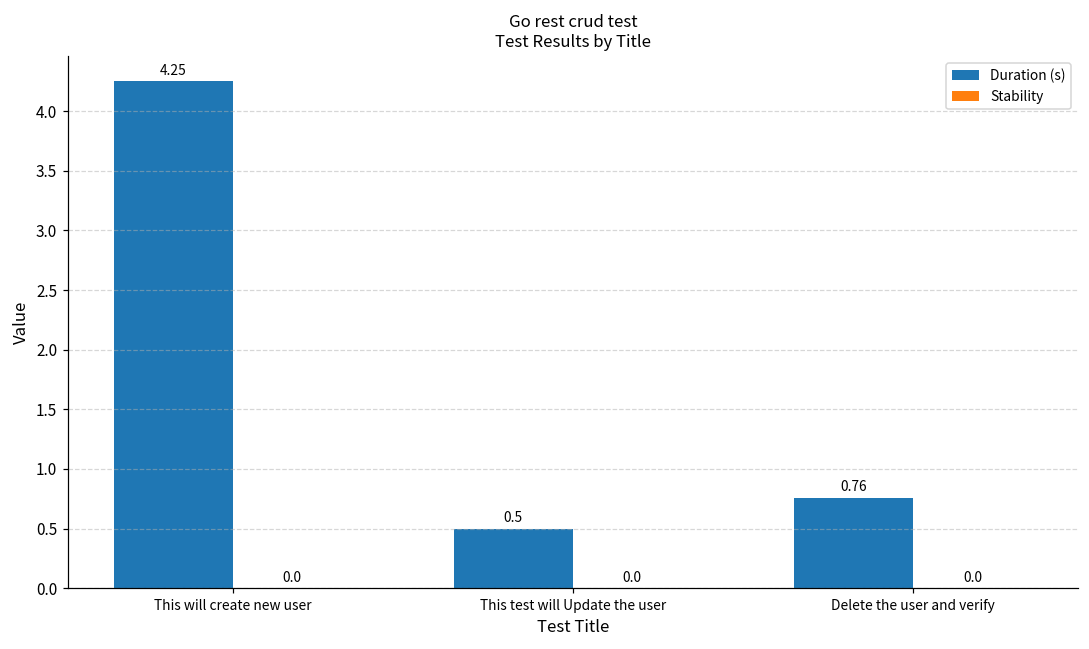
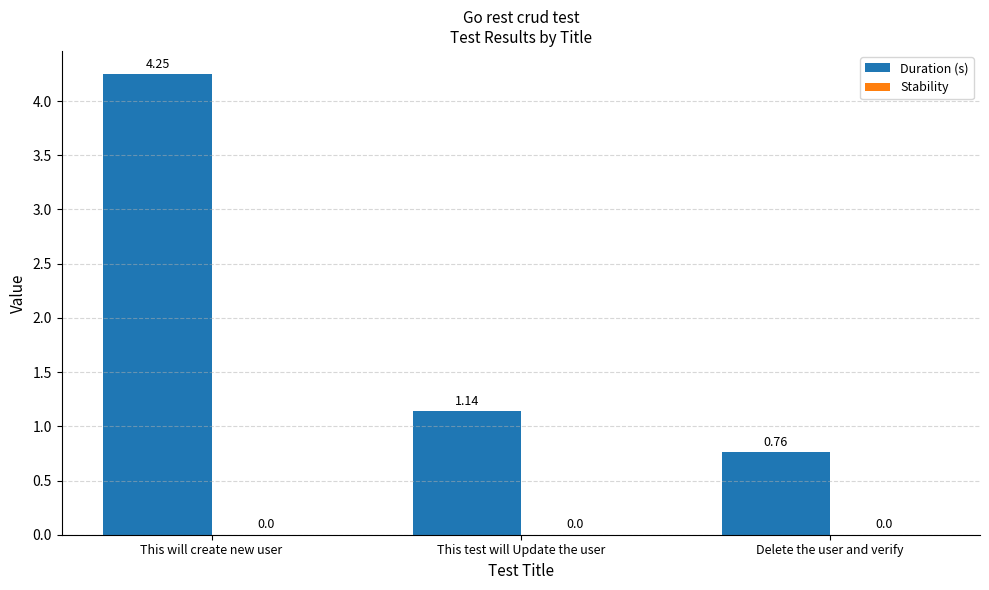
  {
    "Duration (s)": {
      "This will create new user": 4.25,
-     "This test will Update the user": 0.5,
+     "This test will Update the user": 1.14,
      "Delete the user and verify": 0.76
    },
    "Stability": {
      "This will create new user": 0.0,
      "This test will Update the user": 0.0,
      "Delete the user and verify": 0.0
    }
  }
